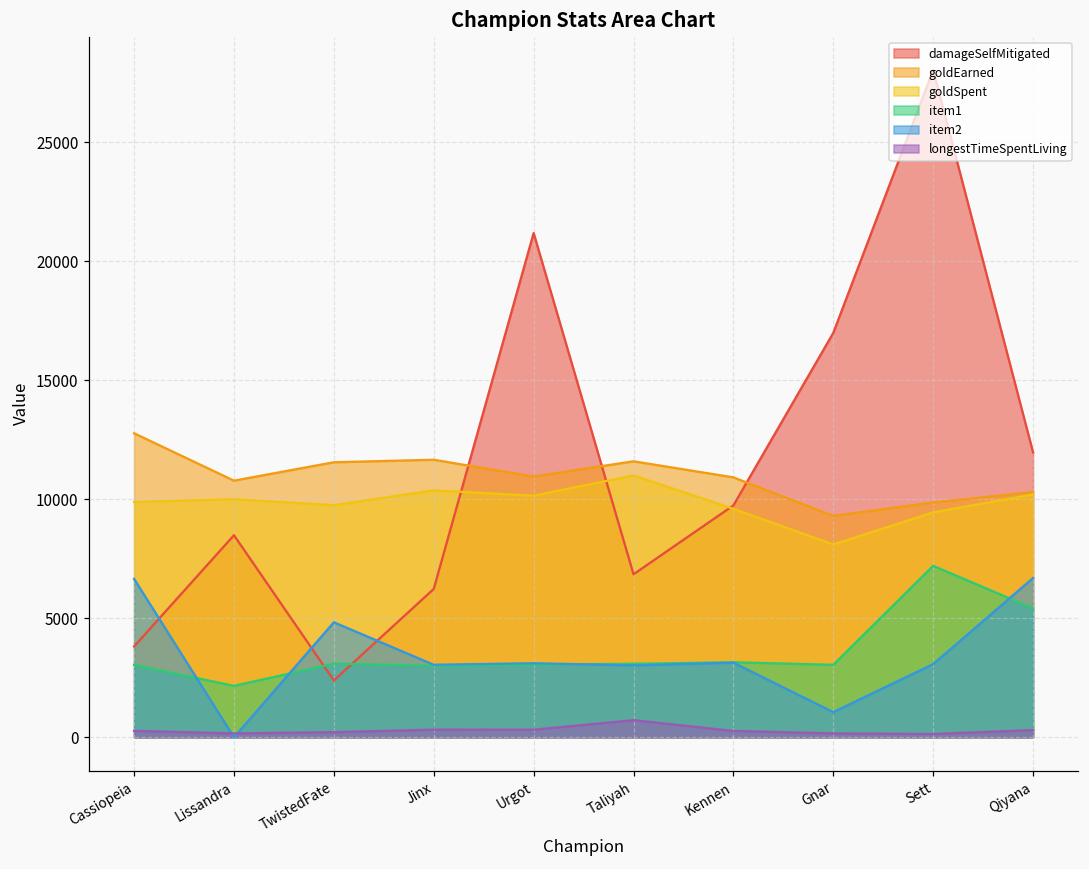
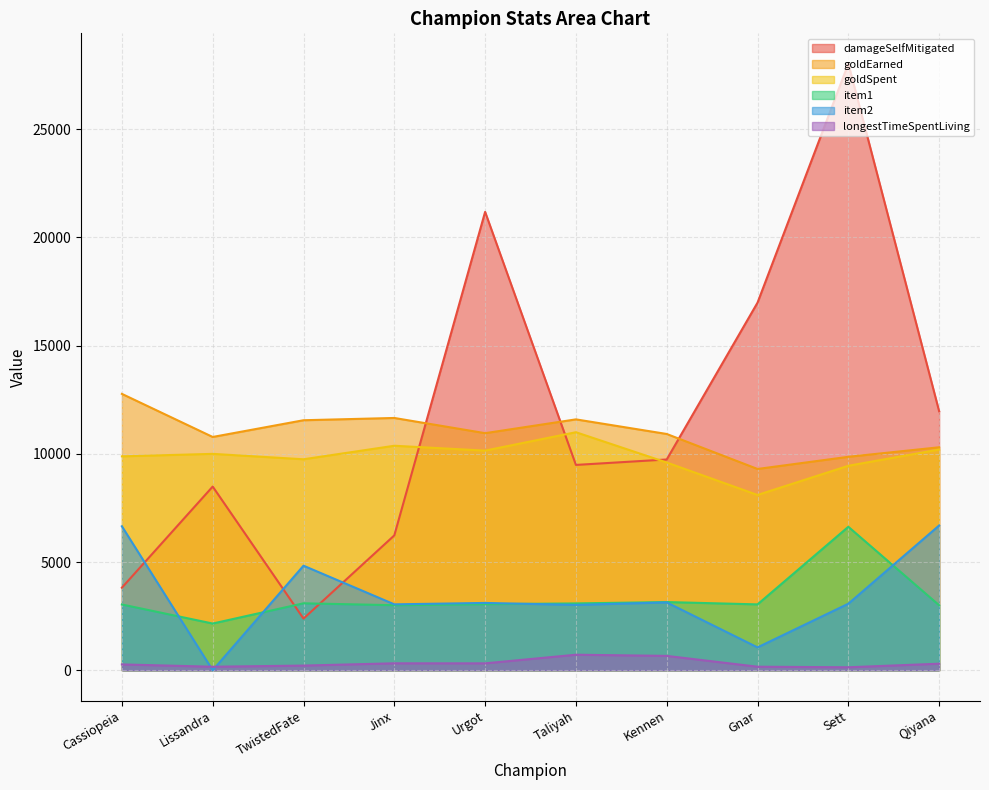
  {
    "damageSelfMitigated": {
      "Cassiopeia": 3800,
      "Lissandra": 8500,
      "TwistedFate": 2400,
      "Jinx": 6200,
      "Urgot": 21200,
-     "Taliyah": 6800,
+     "Taliyah": 9500,
      "Kennen": 9700,
      "Gnar": 17000,
      "Qiyana": 12000
    },
    "item1": {
      "Cassiopeia": 3000,
      "Lissandra": 2200,
      "TwistedFate": 3100,
      "Gnar": 3000,
-     "Sett": 7200,
-     "Qiyana": 5400
+     "Sett": 6600,
+     "Qiyana": 3000
    },
    "item2": {
      "Cassiopeia": 6700,
      "Lissandra": 0,
      "TwistedFate": 4800,
      "Gnar": 1100,
      "Sett": 3100,
      "Qiyana": 6700
    },
    "longestTimeSpentLiving": {
      "Cassiopeia": 300,
      "Lissandra": 200,
      "TwistedFate": 200,
      "Jinx": 300,
      "Urgot": 300,
      "Taliyah": 700,
-     "Kennen": 300,
+     "Kennen": 700,
      "Gnar": 200,
      "Sett": 100,
      "Qiyana": 300
    }
  }
